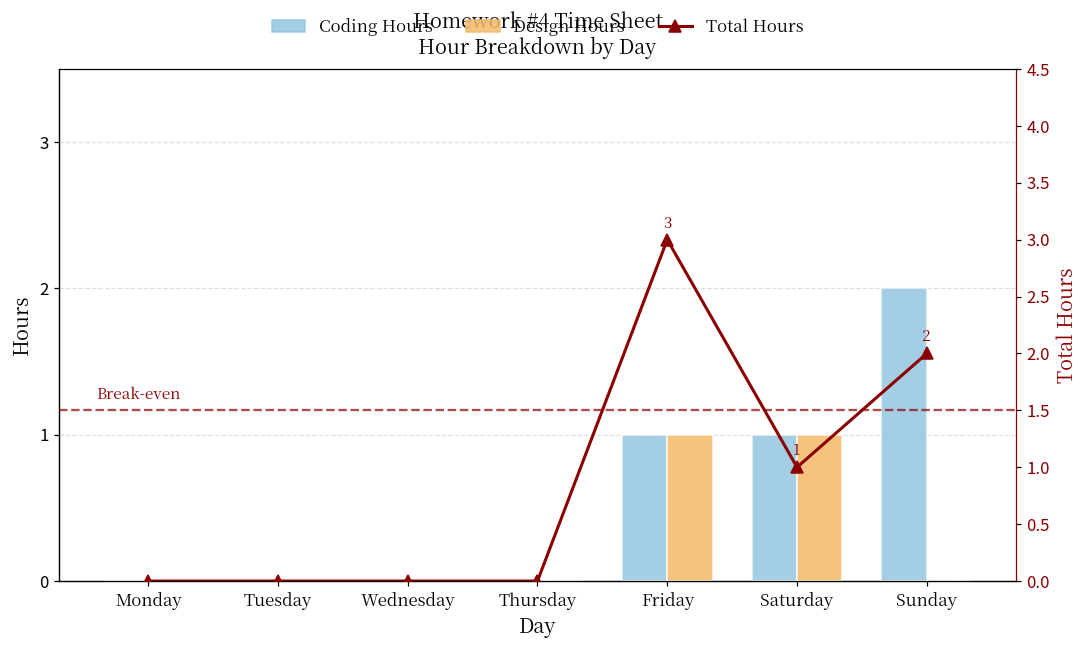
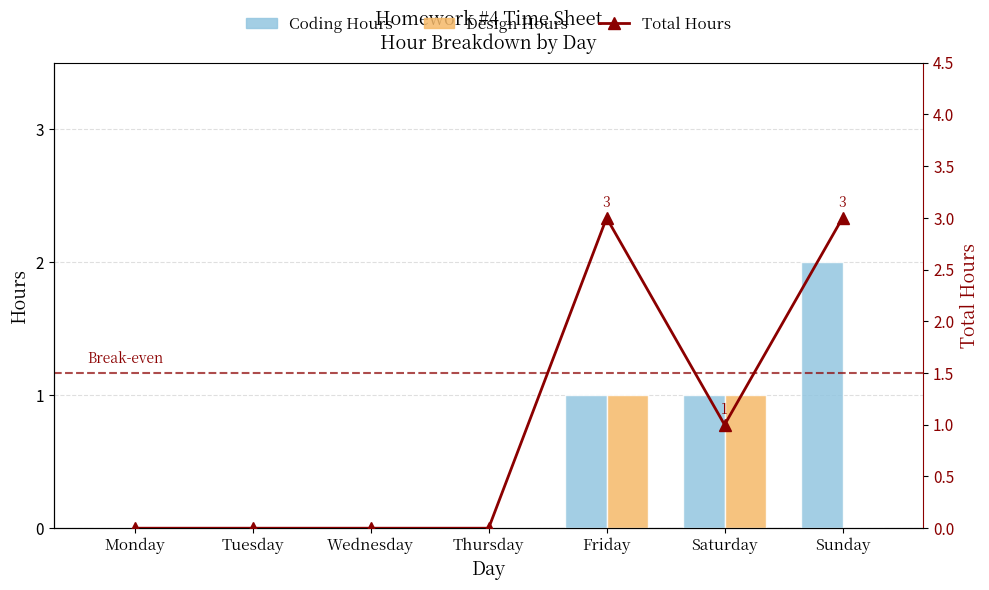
  {
    "Coding Hours": {
      "Saturday": 1
    },
    "Total Hours": {
      "Friday": 3,
-     "Sunday": 2
+     "Sunday": 3
    }
  }
